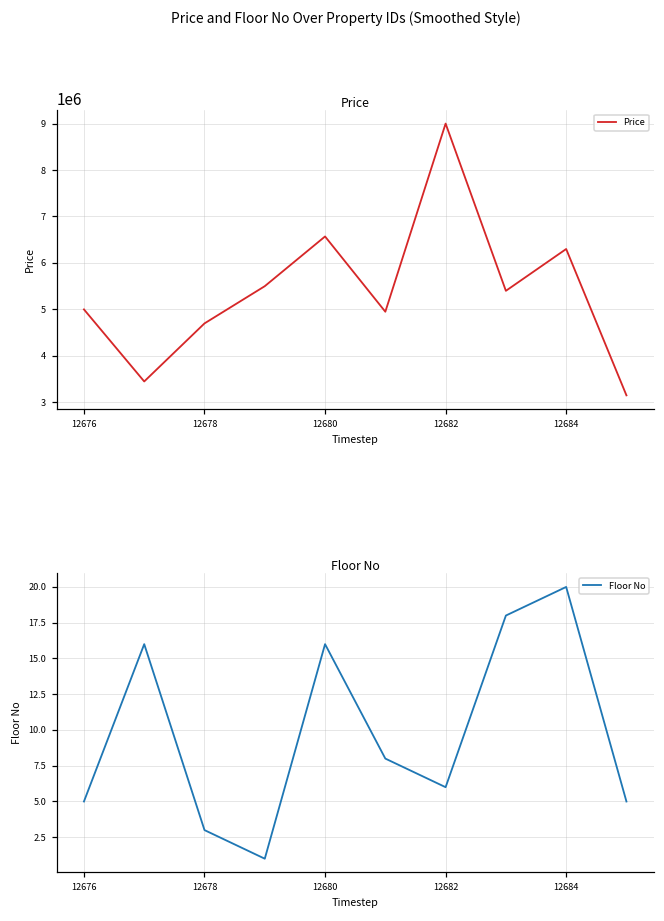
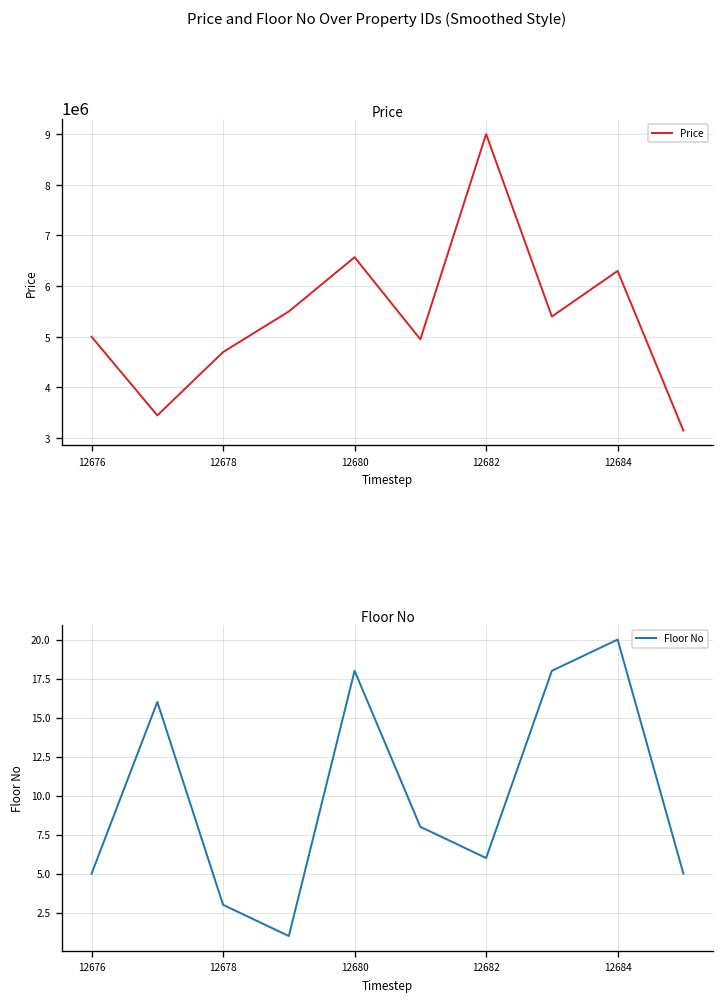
  {
    "Price": {
      "12676": 5000000,
      "12678": 4700000,
      "12680": 6600000,
      "12682": 9000000,
      "12684": 6300000
    },
    "Floor No": {
      "12676": 5,
      "12678": 3,
-     "12680": 16,
+     "12680": 18,
      "12682": 6,
      "12684": 20
    }
  }
